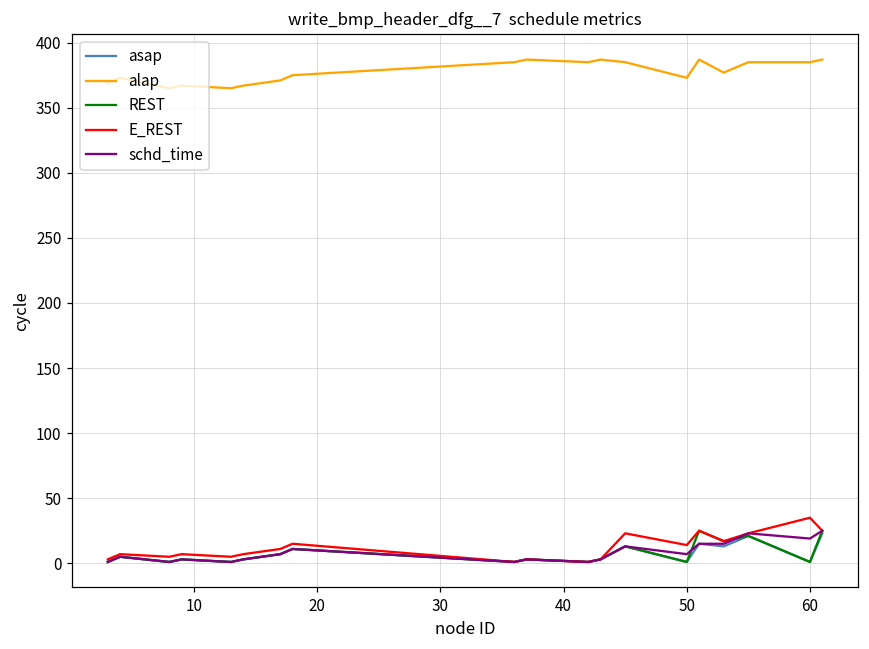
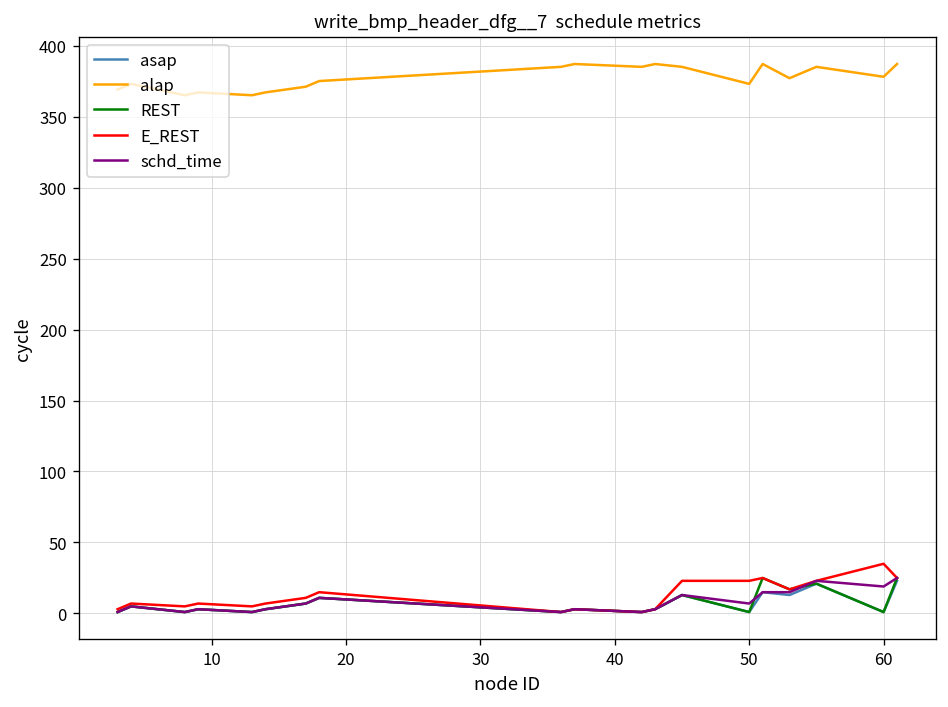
  {
    "alap": {
      "50": 373,
-     "60": 385
+     "60": 378
    },
    "E_REST": {
-     "50": 14,
+     "50": 23,
      "60": 35
    },
    "schd_time": {
      "50": 7,
      "60": 19
    }
  }
